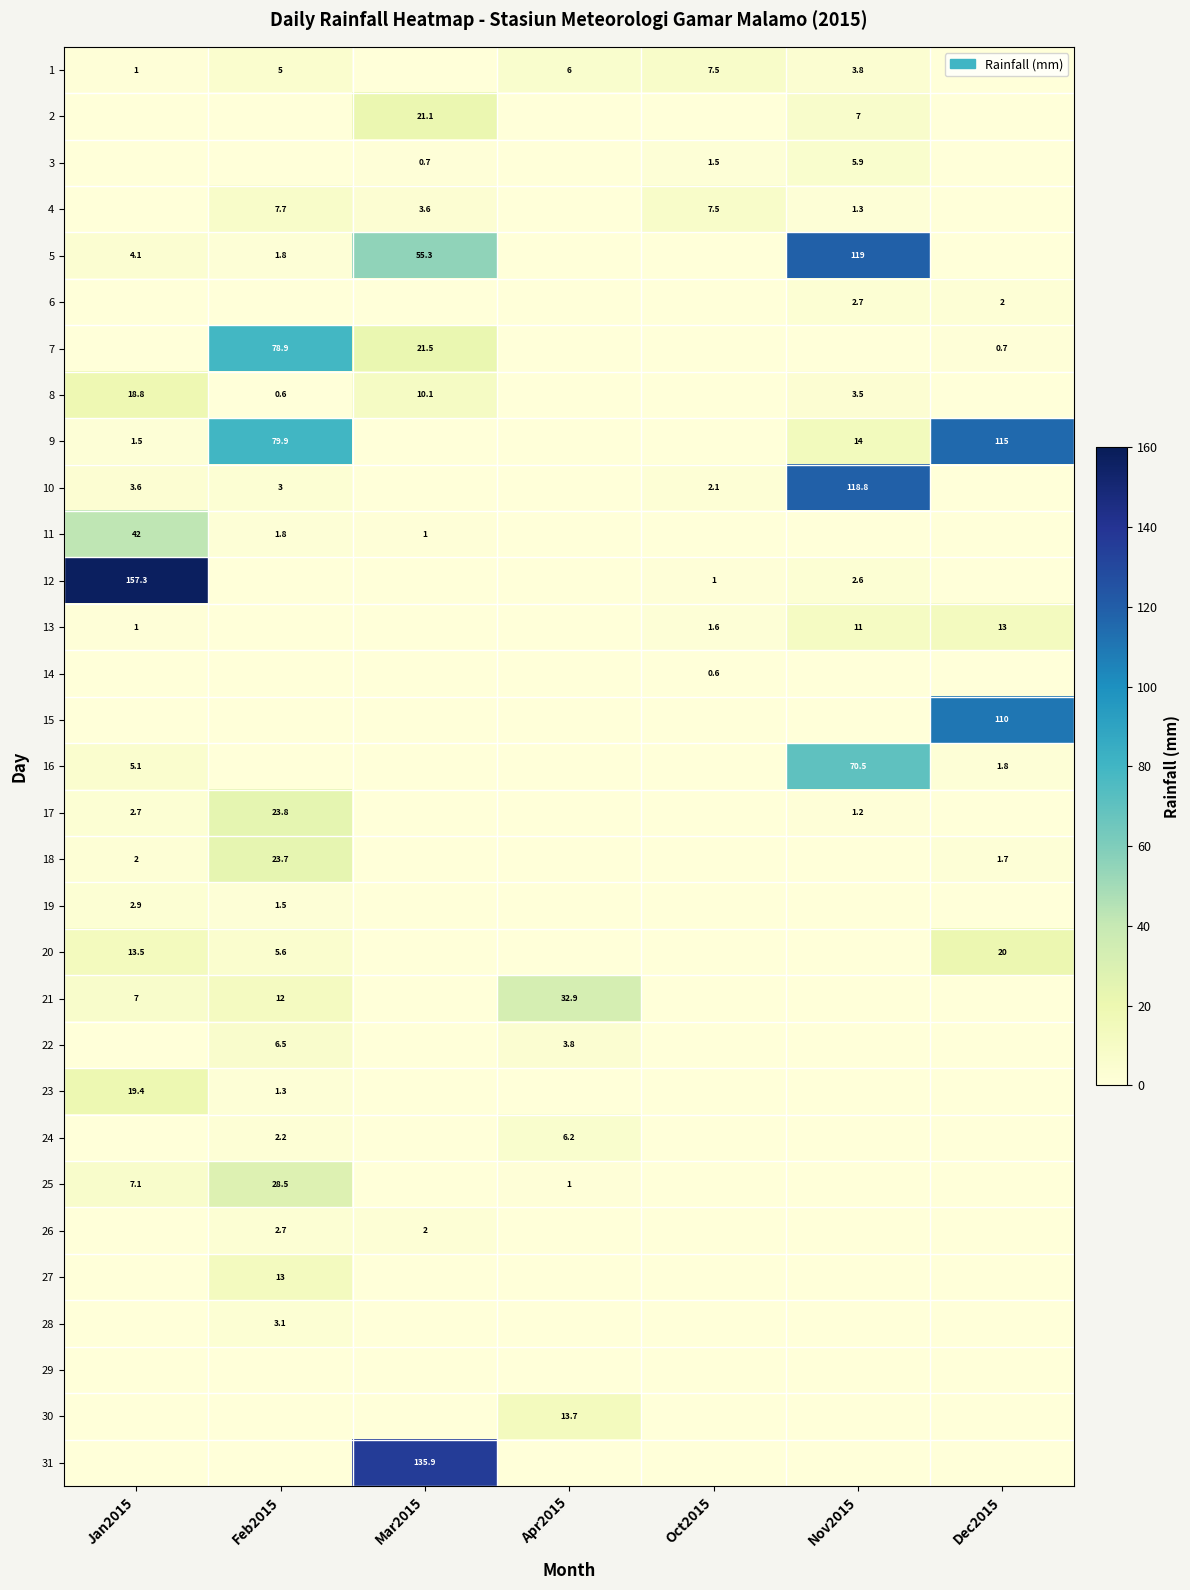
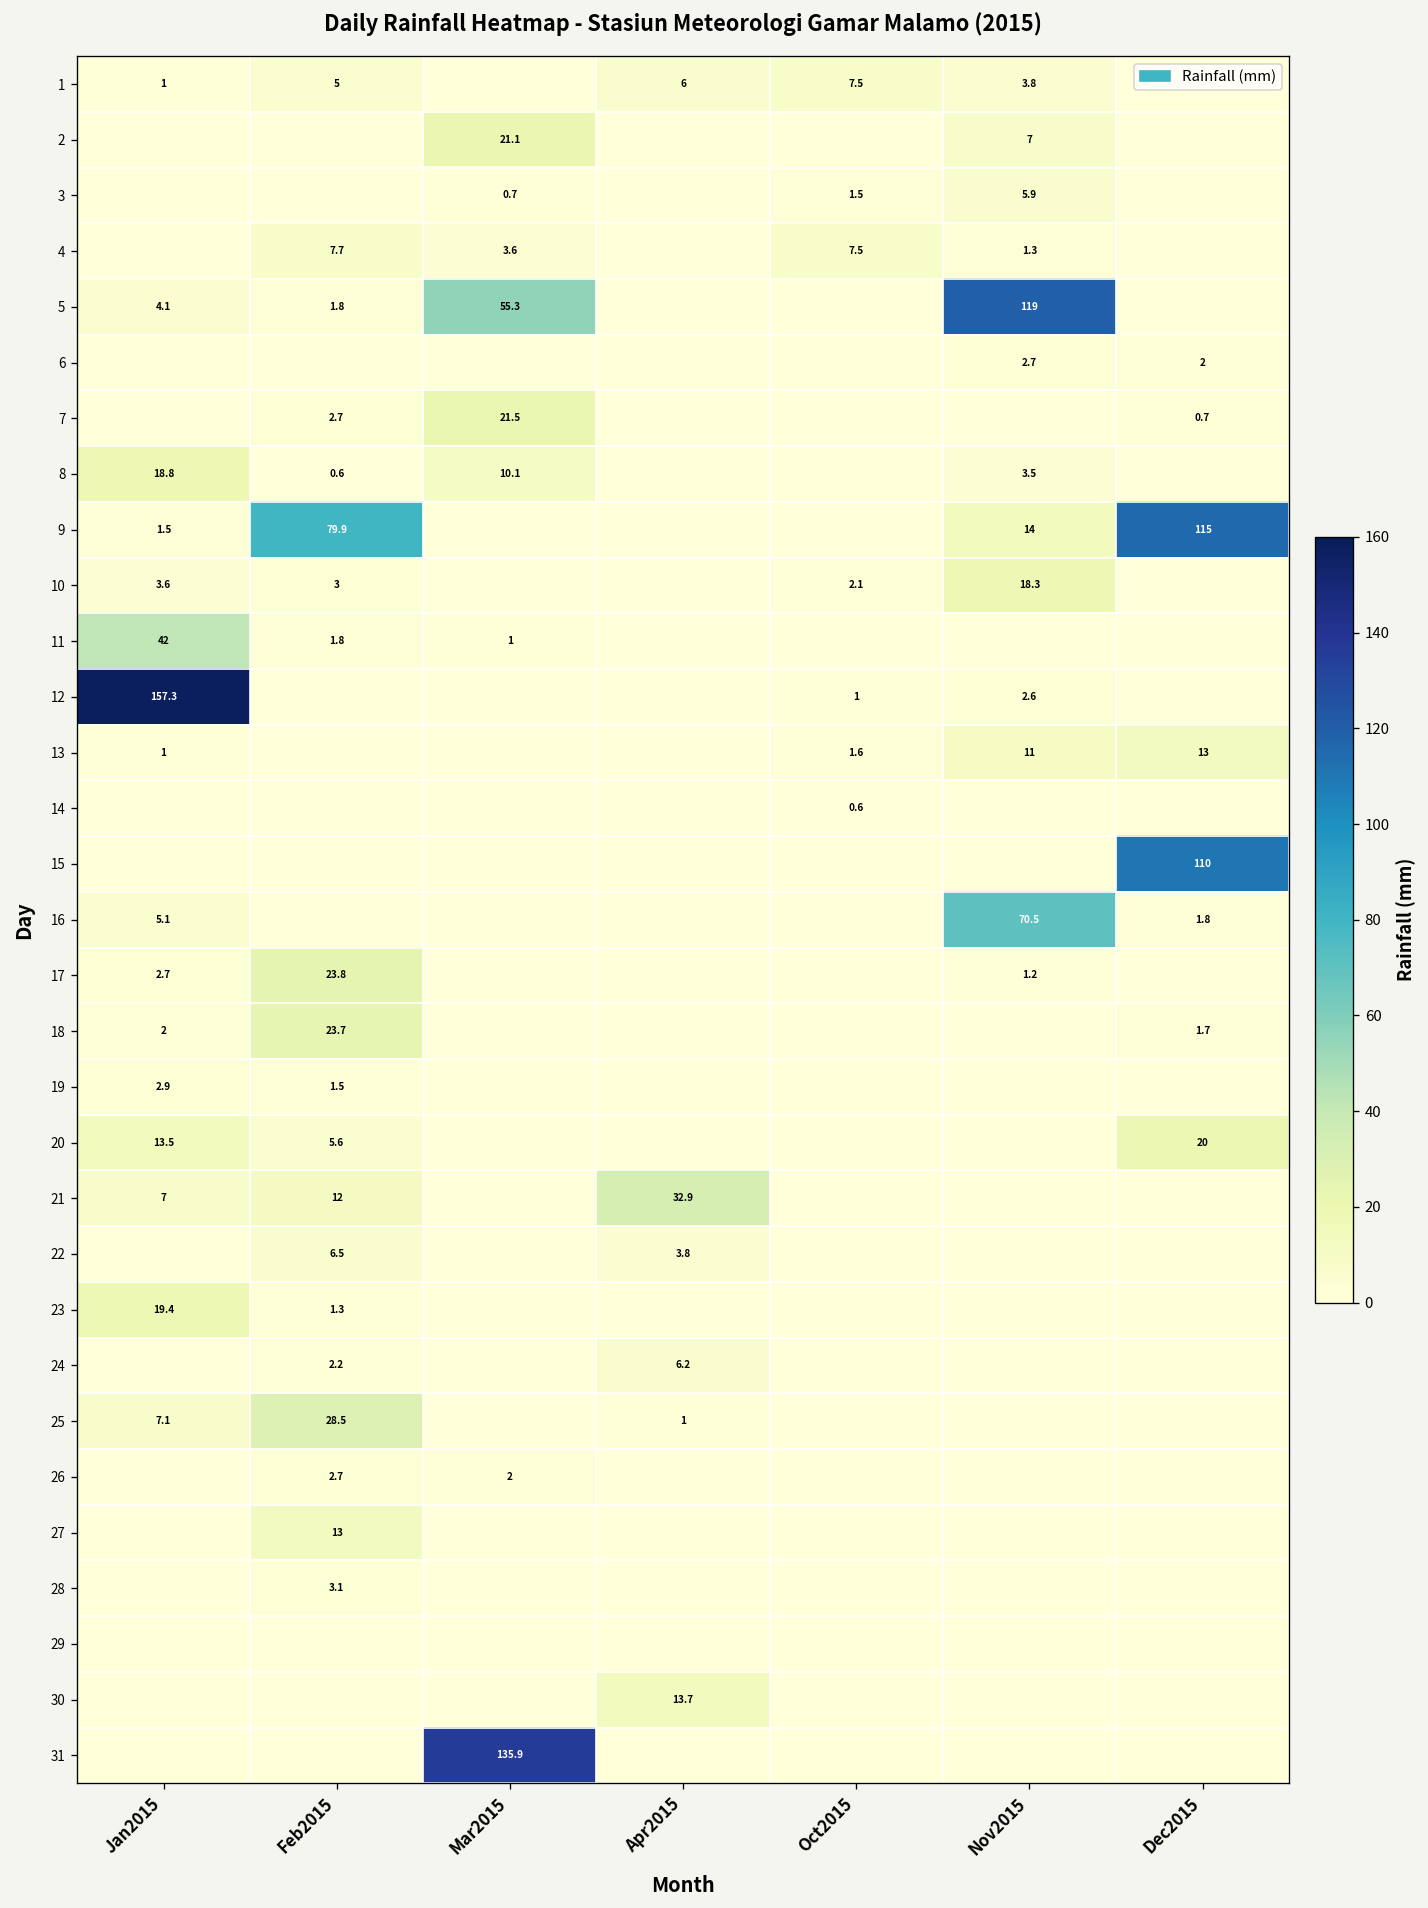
  {
    "1": {
      "Jan2015": 1,
      "Feb2015": 5,
      "Apr2015": 6,
      "Oct2015": 7.5,
      "Nov2015": 3.8
    },
    "2": {
      "Mar2015": 21.1,
      "Nov2015": 7
    },
    "3": {
      "Mar2015": 0.7,
      "Oct2015": 1.5,
      "Nov2015": 5.9
    },
    "4": {
      "Feb2015": 7.7,
      "Mar2015": 3.6,
      "Oct2015": 7.5,
      "Nov2015": 1.3
    },
    "5": {
      "Jan2015": 4.1,
      "Feb2015": 1.8,
      "Mar2015": 55.3,
      "Nov2015": 119
    },
    "6": {
      "Nov2015": 2.7,
      "Dec2015": 2
    },
    "7": {
-     "Feb2015": 78.9,
+     "Feb2015": 2.7,
      "Mar2015": 21.5,
      "Dec2015": 0.7
    },
    "8": {
      "Jan2015": 18.8,
      "Feb2015": 0.6,
      "Mar2015": 10.1,
      "Nov2015": 3.5
    },
    "9": {
      "Jan2015": 1.5,
      "Feb2015": 79.9,
      "Nov2015": 14,
      "Dec2015": 115
    },
    "10": {
      "Jan2015": 3.6,
      "Feb2015": 3,
      "Oct2015": 2.1,
-     "Nov2015": 118.8
+     "Nov2015": 18.3
    },
    "11": {
      "Jan2015": 42,
      "Feb2015": 1.8,
      "Mar2015": 1
    },
    "12": {
      "Jan2015": 157.3,
      "Oct2015": 1,
      "Nov2015": 2.6
    },
    "13": {
      "Jan2015": 1,
      "Oct2015": 1.6,
      "Nov2015": 11,
      "Dec2015": 13
    },
    "14": {
      "Oct2015": 0.6
    },
    "15": {
      "Dec2015": 110
    },
    "16": {
      "Jan2015": 5.1,
      "Nov2015": 70.5,
      "Dec2015": 1.8
    },
    "17": {
      "Jan2015": 2.7,
      "Feb2015": 23.8,
      "Nov2015": 1.2
    },
    "18": {
      "Jan2015": 2,
      "Feb2015": 23.7,
      "Dec2015": 1.7
    },
    "19": {
      "Jan2015": 2.9,
      "Feb2015": 1.5
    },
    "20": {
      "Jan2015": 13.5,
      "Feb2015": 5.6,
      "Dec2015": 20
    },
    "21": {
      "Jan2015": 7,
      "Feb2015": 12,
      "Apr2015": 32.9
    },
    "22": {
      "Feb2015": 6.5,
      "Apr2015": 3.8
    },
    "23": {
      "Jan2015": 19.4,
      "Feb2015": 1.3
    },
    "24": {
      "Feb2015": 2.2,
      "Apr2015": 6.2
    },
    "25": {
      "Jan2015": 7.1,
      "Feb2015": 28.5,
      "Apr2015": 1
    },
    "26": {
      "Feb2015": 2.7,
      "Mar2015": 2
    },
    "27": {
      "Feb2015": 13
    },
    "28": {
      "Feb2015": 3.1
    },
    "30": {
      "Apr2015": 13.7
    },
    "31": {
      "Mar2015": 135.9
    }
  }
